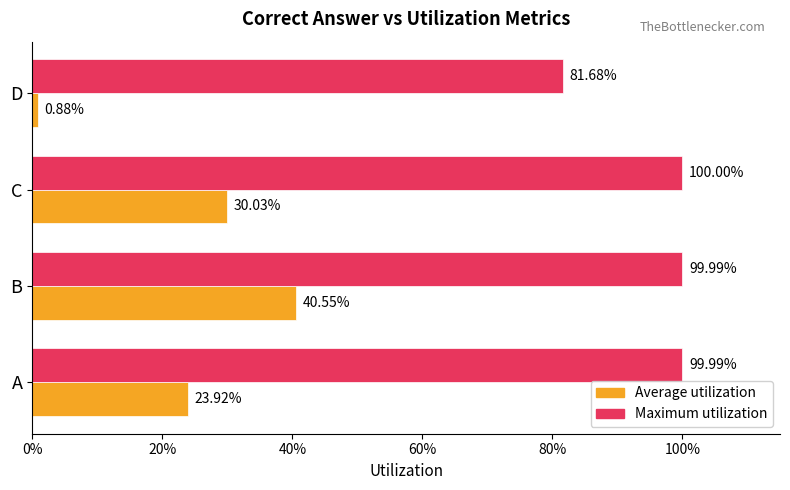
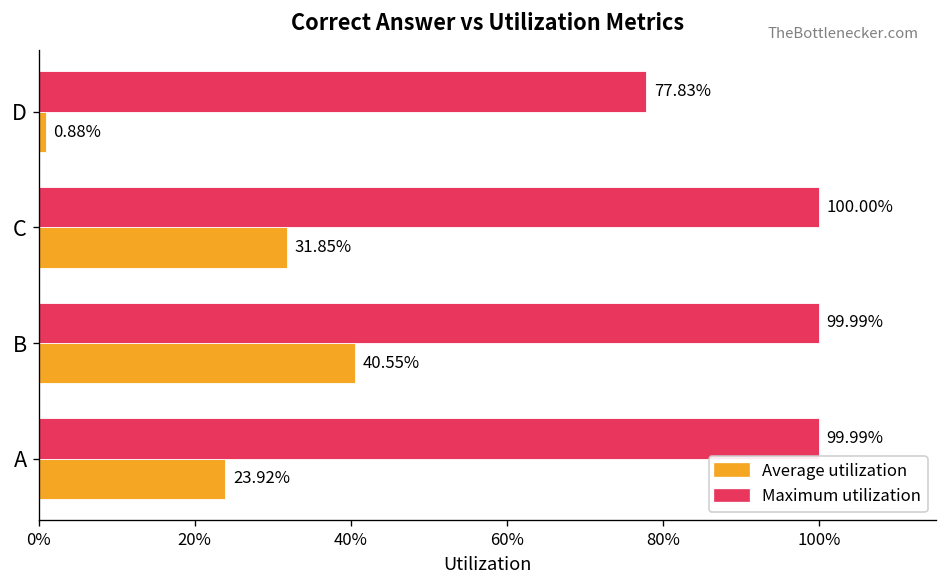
  {
    "Average utilization": {
      "D": "0.88%",
-     "C": "30.03%",
+     "C": "31.85%",
      "B": "40.55%",
      "A": "23.92%"
    },
    "Maximum utilization": {
-     "D": "81.68%",
+     "D": "77.83%",
      "C": "100.00%",
      "B": "99.99%",
      "A": "99.99%"
    }
  }
